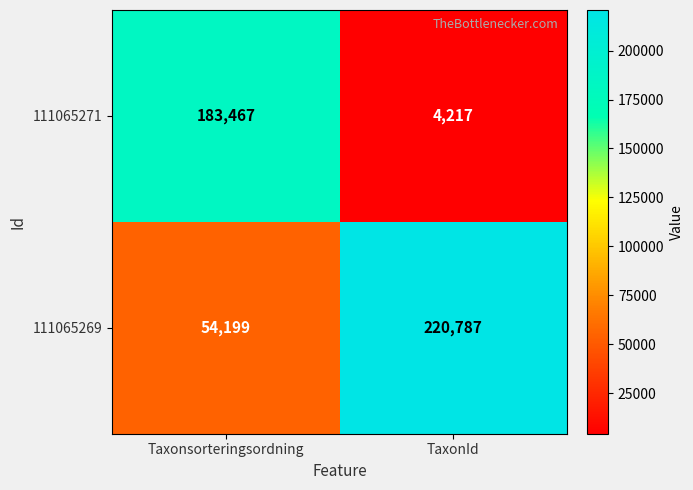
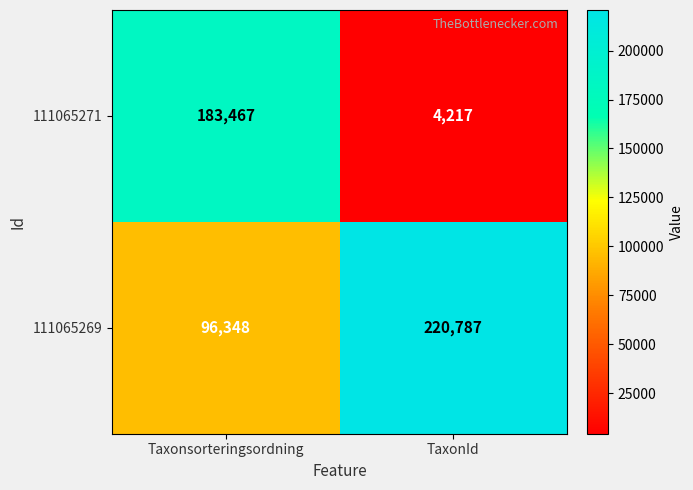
  {
    "111065271": {
      "Taxonsorteringsordning": "183,467"
    },
    "111065269": {
-     "Taxonsorteringsordning": "54,199",
+     "Taxonsorteringsordning": "96,348",
      "TaxonId": "220,787"
    }
  }
